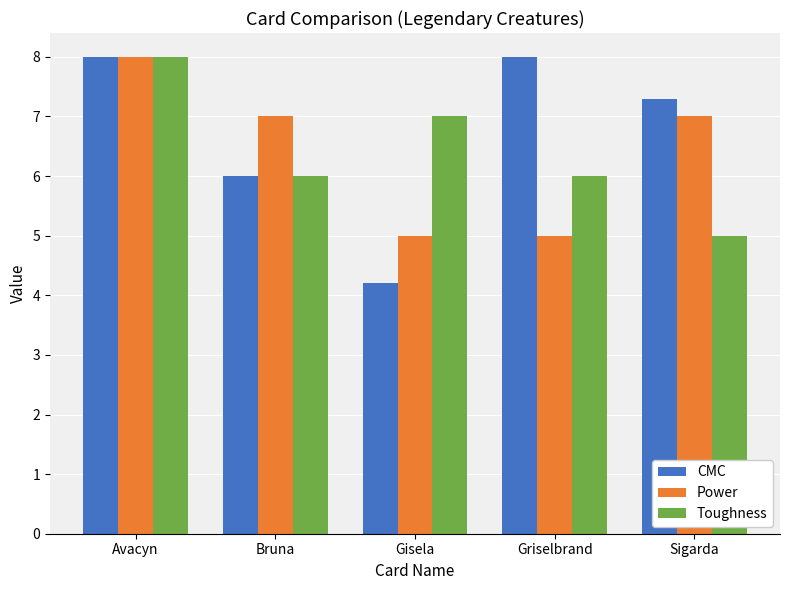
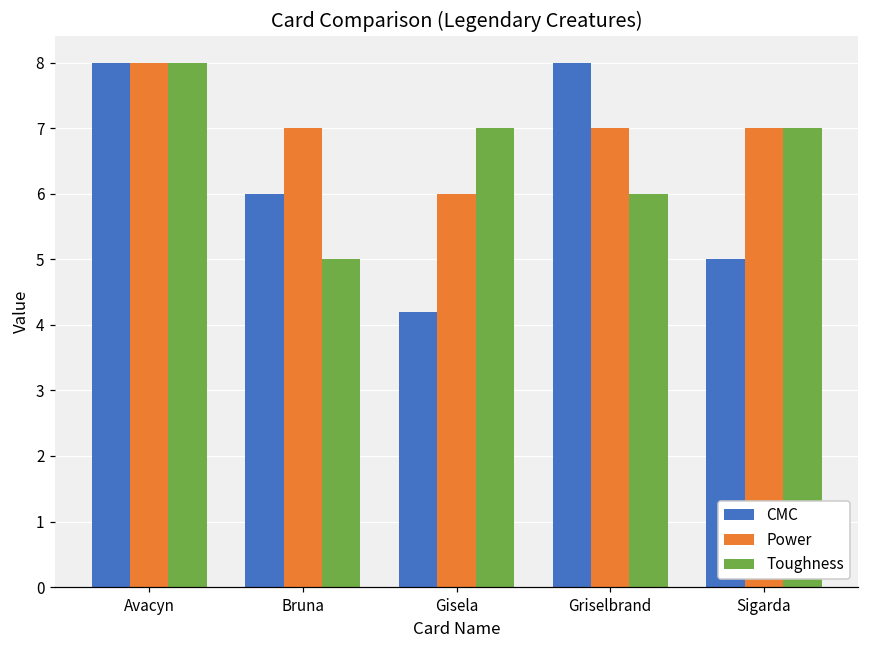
  {
    "CMC": {
      "Avacyn": 8.0,
      "Bruna": 6.0,
      "Gisela": 4.2,
      "Griselbrand": 8.0,
-     "Sigarda": 7.3
+     "Sigarda": 5.0
    },
    "Power": {
      "Avacyn": 8,
      "Bruna": 7,
-     "Gisela": 5,
-     "Griselbrand": 5,
+     "Gisela": 6,
+     "Griselbrand": 7,
      "Sigarda": 7
    },
    "Toughness": {
      "Avacyn": 8,
-     "Bruna": 6,
+     "Bruna": 5,
      "Gisela": 7,
      "Griselbrand": 6,
-     "Sigarda": 5
+     "Sigarda": 7
    }
  }
